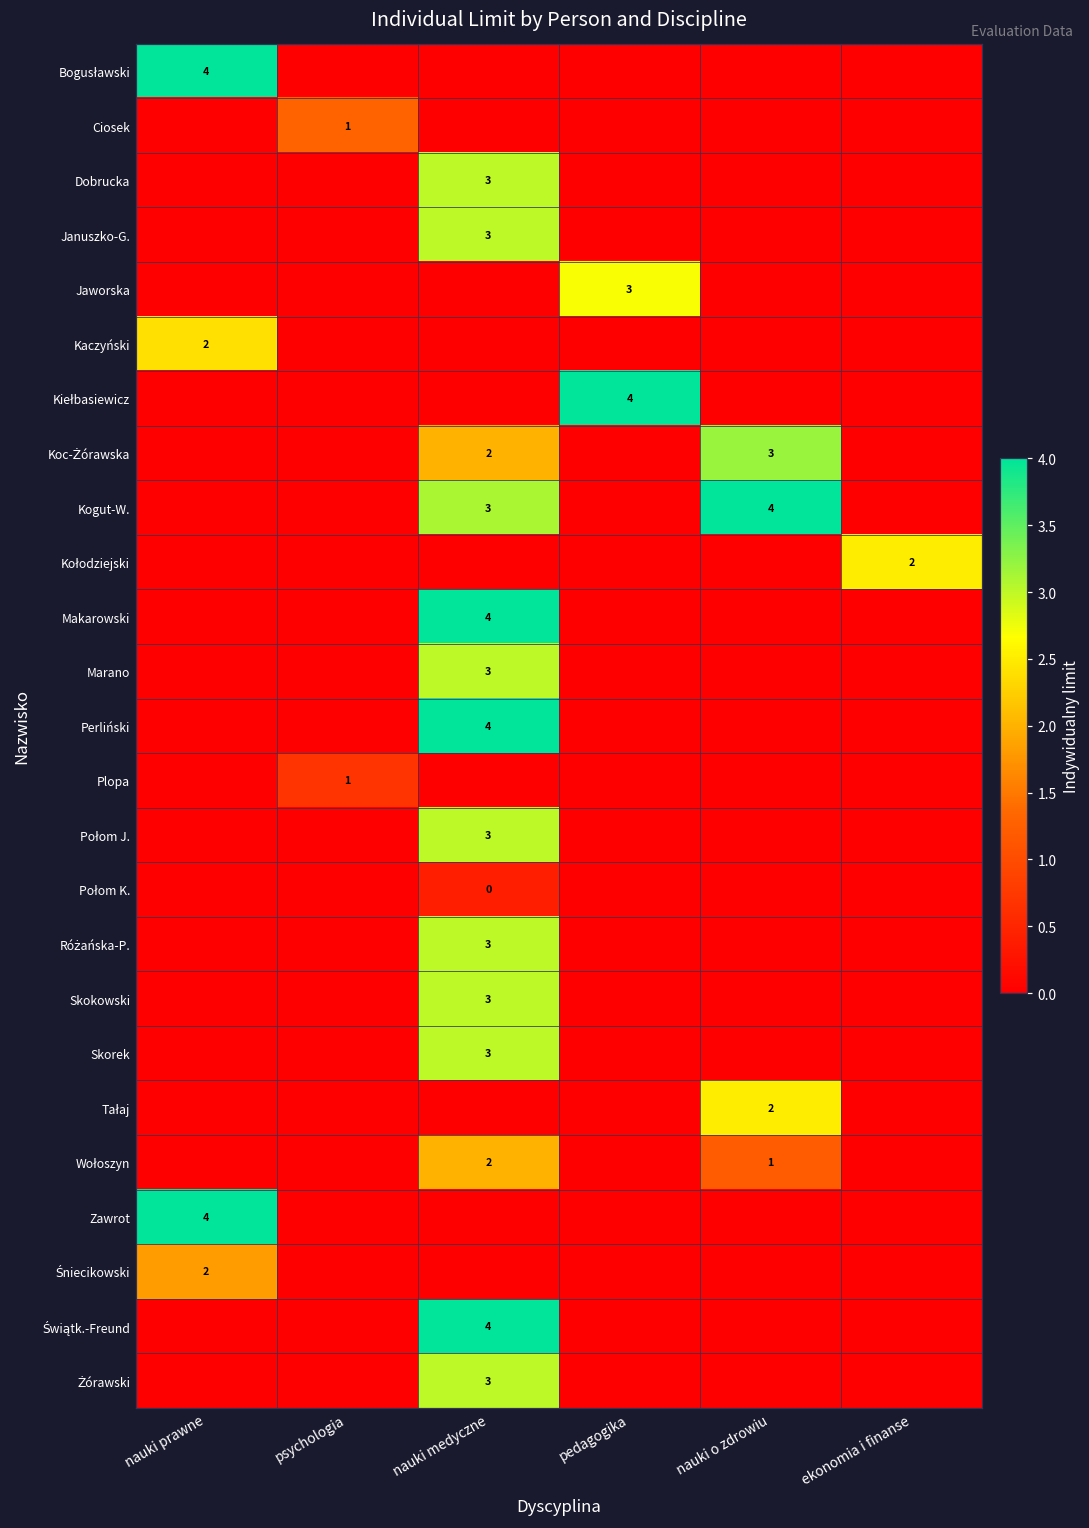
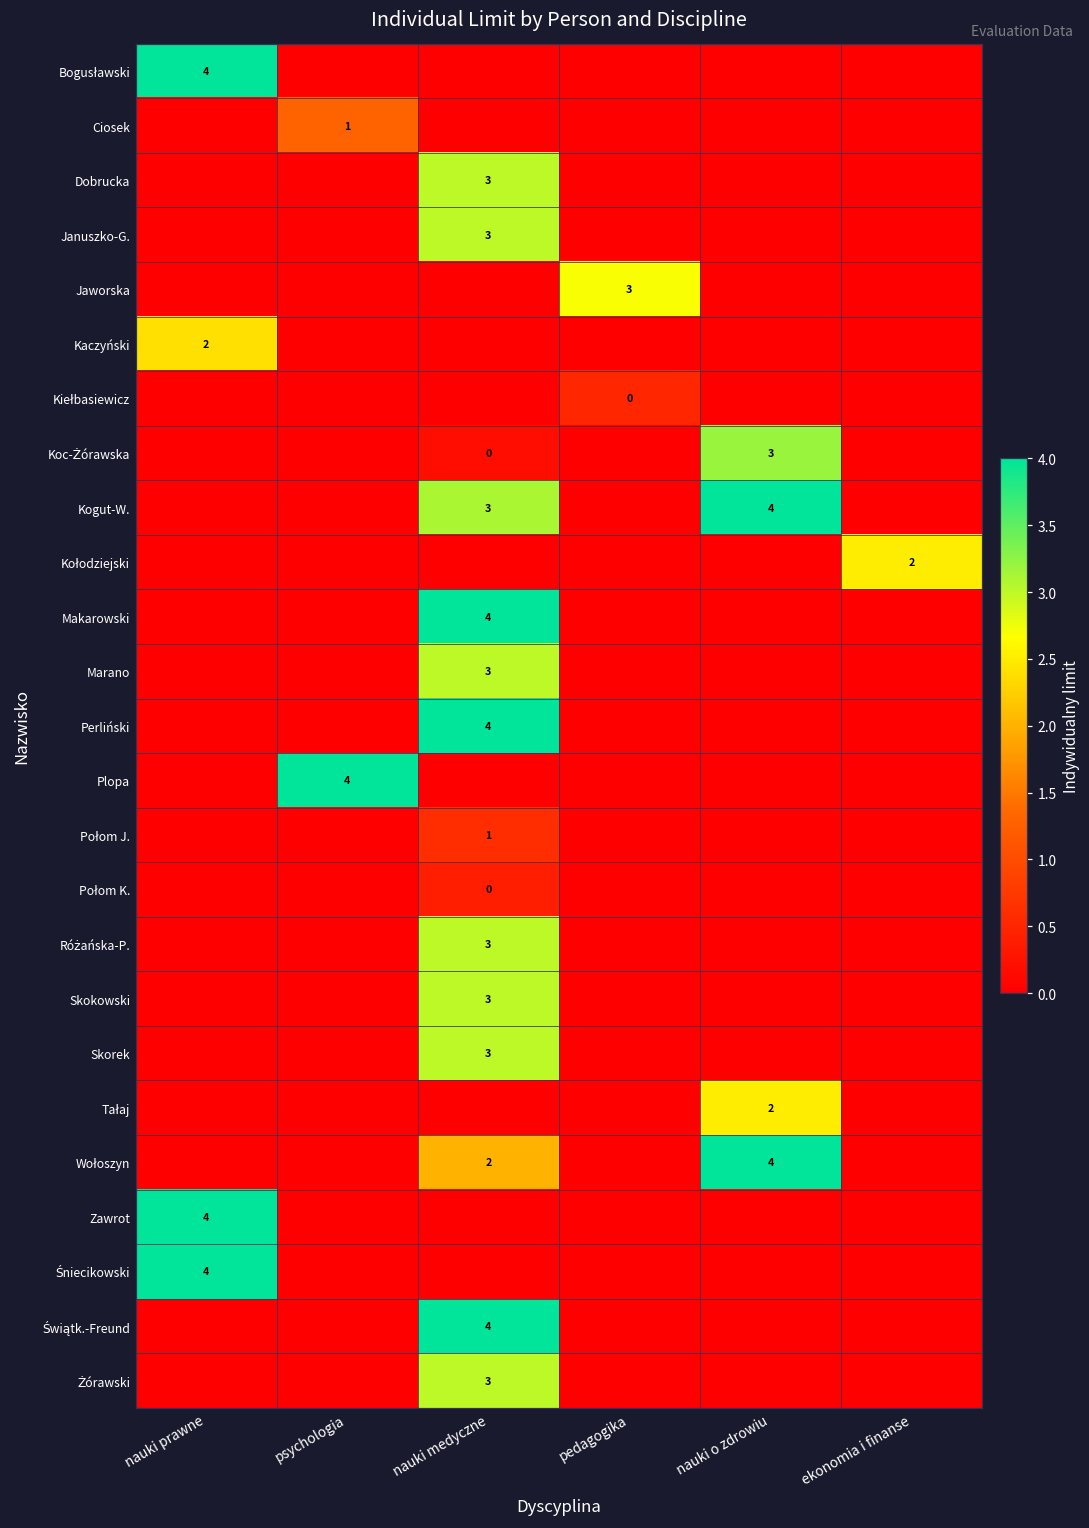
  {
    "Bogusławski": {
      "nauki prawne": 4
    },
    "Ciosek": {
      "psychologia": 1
    },
    "Dobrucka": {
      "nauki medyczne": 3
    },
    "Januszko-G.": {
      "nauki medyczne": 3
    },
    "Jaworska": {
      "pedagogika": 3
    },
    "Kaczyński": {
      "nauki prawne": 2
    },
    "Kiełbasiewicz": {
-     "pedagogika": 4
+     "pedagogika": 0
    },
    "Koc-Żórawska": {
-     "nauki medyczne": 2,
+     "nauki medyczne": 0,
      "nauki o zdrowiu": 3
    },
    "Kogut-W.": {
      "nauki medyczne": 3,
      "nauki o zdrowiu": 4
    },
    "Kołodziejski": {
      "ekonomia i finanse": 2
    },
    "Makarowski": {
      "nauki medyczne": 4
    },
    "Marano": {
      "nauki medyczne": 3
    },
    "Perliński": {
      "nauki medyczne": 4
    },
    "Plopa": {
-     "psychologia": 1
+     "psychologia": 4
    },
    "Połom J.": {
-     "nauki medyczne": 3
+     "nauki medyczne": 1
    },
    "Połom K.": {
      "nauki medyczne": 0
    },
    "Różańska-P.": {
      "nauki medyczne": 3
    },
    "Skokowski": {
      "nauki medyczne": 3
    },
    "Skorek": {
      "nauki medyczne": 3
    },
    "Tałaj": {
      "nauki o zdrowiu": 2
    },
    "Wołoszyn": {
      "nauki medyczne": 2,
-     "nauki o zdrowiu": 1
+     "nauki o zdrowiu": 4
    },
    "Zawrot": {
      "nauki prawne": 4
    },
    "Śniecikowski": {
-     "nauki prawne": 2
+     "nauki prawne": 4
    },
    "Świątk.-Freund": {
      "nauki medyczne": 4
    },
    "Żórawski": {
      "nauki medyczne": 3
    }
  }
